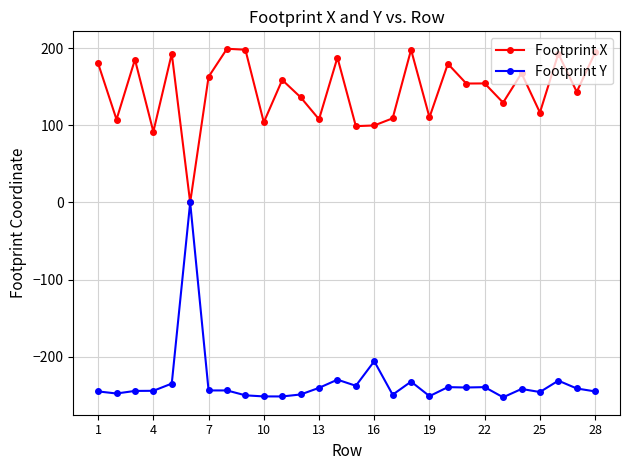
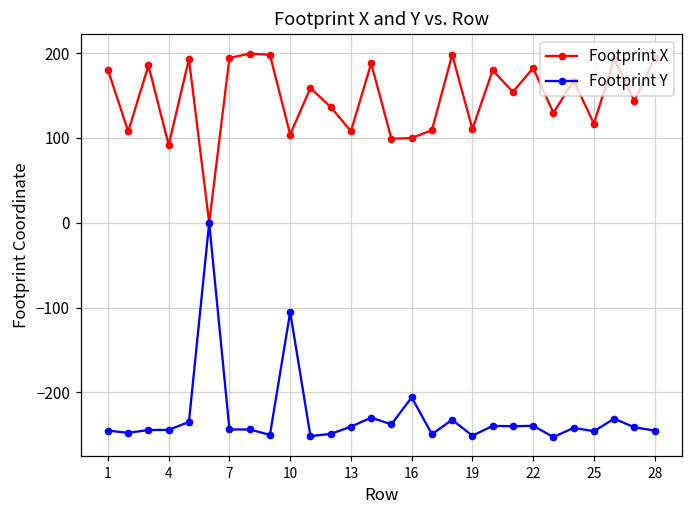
  {
    "Footprint X": {
      "1": 180,
      "4": 90,
-     "7": 160,
+     "7": 190,
      "10": 100,
      "13": 110,
      "16": 100,
      "19": 110,
-     "22": 150,
+     "22": 180,
      "25": 120
    },
    "Footprint Y": {
      "1": -240,
      "4": -240,
      "7": -240,
-     "10": -250,
+     "10": -110,
      "13": -240,
      "16": -210,
      "19": -250,
      "22": -240,
      "25": -250,
      "28": -240
    }
  }
